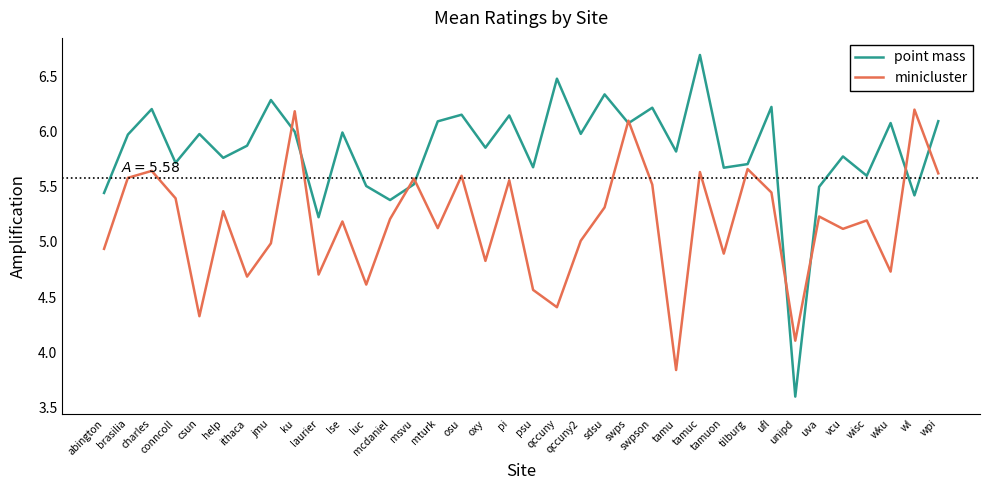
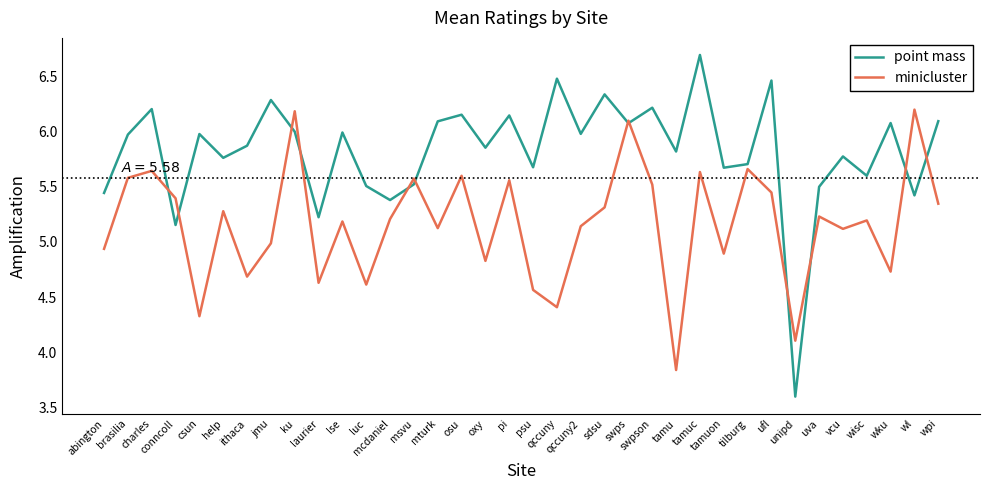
  {
    "point mass": {
      "abington": 5.44,
      "brasilia": 5.97,
      "charles": 6.21,
-     "conncoll": 5.72,
+     "conncoll": 5.15,
      "csun": 5.98,
      "help": 5.76,
      "ithaca": 5.87,
      "jmu": 6.29,
      "ku": 6.00,
      "laurier": 5.22,
      "lse": 5.99,
      "luc": 5.51,
      "mcdaniel": 5.38,
      "msvu": 5.52,
      "mturk": 6.09,
      "osu": 6.15,
      "oxy": 5.85,
      "pi": 6.15,
      "psu": 5.68,
      "qccuny": 6.48,
      "qccuny2": 5.98,
      "sdsu": 6.34,
      "swpson": 6.22,
      "tamu": 5.82,
      "tamuc": 6.70,
      "tamuon": 5.67,
      "tilburg": 5.71,
-     "ufl": 6.22,
+     "ufl": 6.46,
      "unipd": 3.60,
      "uva": 5.50,
      "vcu": 5.78,
      "wisc": 5.60,
      "wku": 6.08,
      "wl": 5.42,
      "wpi": 6.10
    },
    "minicluster": {
      "abington": 4.94,
      "brasilia": 5.58,
      "charles": 5.64,
      "conncoll": 5.40,
      "csun": 4.33,
      "help": 5.28,
      "ithaca": 4.69,
      "jmu": 4.99,
      "ku": 6.19,
-     "laurier": 4.70,
+     "laurier": 4.63,
      "lse": 5.19,
      "luc": 4.61,
      "mcdaniel": 5.21,
      "msvu": 5.58,
      "mturk": 5.13,
      "osu": 5.60,
      "oxy": 4.83,
      "pi": 5.56,
      "psu": 4.57,
      "qccuny": 4.41,
-     "qccuny2": 5.01,
+     "qccuny2": 5.14,
      "sdsu": 5.31,
      "swpson": 5.52,
      "tamu": 3.84,
      "tamuc": 5.63,
      "tamuon": 4.89,
      "tilburg": 5.66,
      "ufl": 5.45,
      "unipd": 4.10,
      "uva": 5.23,
      "vcu": 5.12,
      "wisc": 5.20,
      "wku": 4.73,
      "wl": 6.20,
-     "wpi": 5.62
+     "wpi": 5.35
    }
  }
